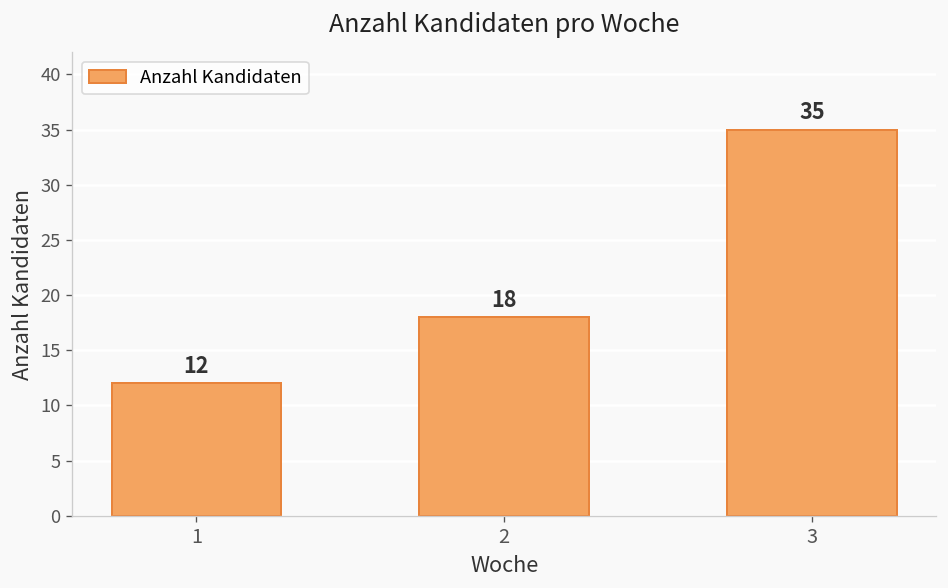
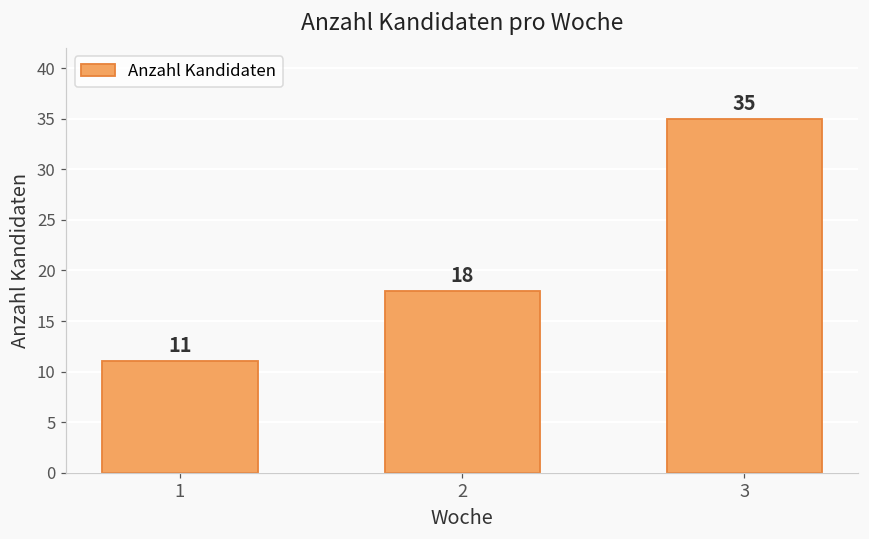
  {
-   "1": 12,
+   "1": 11,
    "2": 18,
    "3": 35
  }
